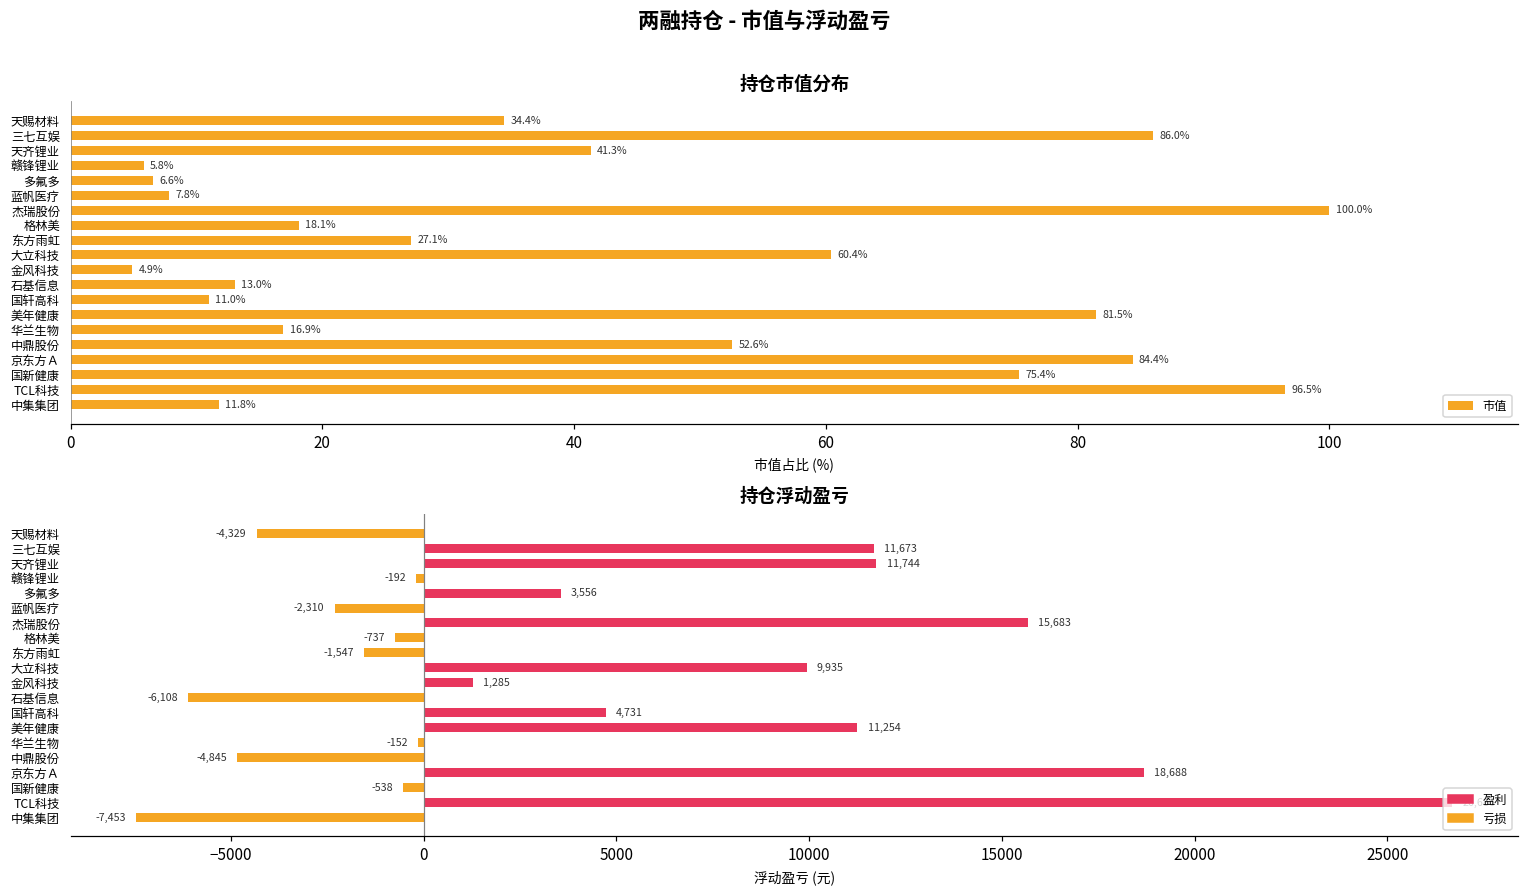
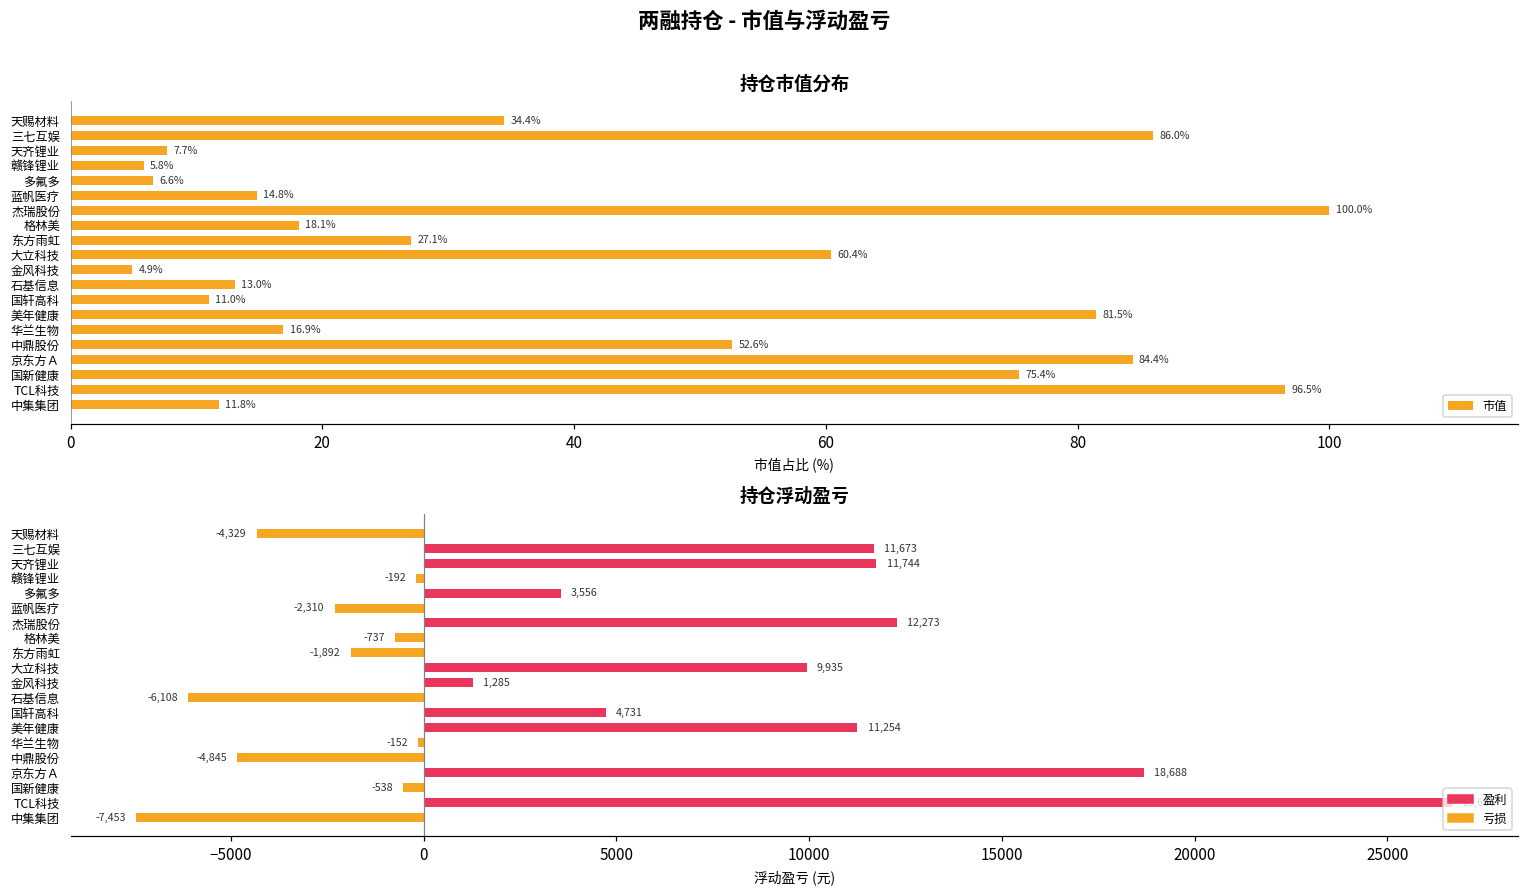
  {
    "持仓市值分布": {
      "天赐材料": "34.4%",
      "三七互娱": "86.0%",
-     "天齐锂业": "41.3%",
+     "天齐锂业": "7.7%",
      "赣锋锂业": "5.8%",
      "多氟多": "6.6%",
-     "蓝帆医疗": "7.8%",
+     "蓝帆医疗": "14.8%",
      "杰瑞股份": "100.0%",
      "格林美": "18.1%",
      "东方雨虹": "27.1%",
      "大立科技": "60.4%",
      "金风科技": "4.9%",
      "石基信息": "13.0%",
      "国轩高科": "11.0%",
      "美年健康": "81.5%",
      "华兰生物": "16.9%",
      "中鼎股份": "52.6%",
      "京东方Ａ": "84.4%",
      "国新健康": "75.4%",
      "TCL科技": "96.5%",
      "中集集团": "11.8%"
    },
    "持仓浮动盈亏": {
      "天赐材料": "-4,329",
      "三七互娱": "11,673",
      "天齐锂业": "11,744",
      "赣锋锂业": "-192",
      "多氟多": "3,556",
      "蓝帆医疗": "-2,310",
-     "杰瑞股份": "15,683",
+     "杰瑞股份": "12,273",
      "格林美": "-737",
-     "东方雨虹": "-1,547",
+     "东方雨虹": "-1,892",
      "大立科技": "9,935",
      "金风科技": "1,285",
      "石基信息": "-6,108",
      "国轩高科": "4,731",
      "美年健康": "11,254",
      "华兰生物": "-152",
      "中鼎股份": "-4,845",
      "京东方Ａ": "18,688",
      "国新健康": "-538",
      "中集集团": "-7,453"
    }
  }
